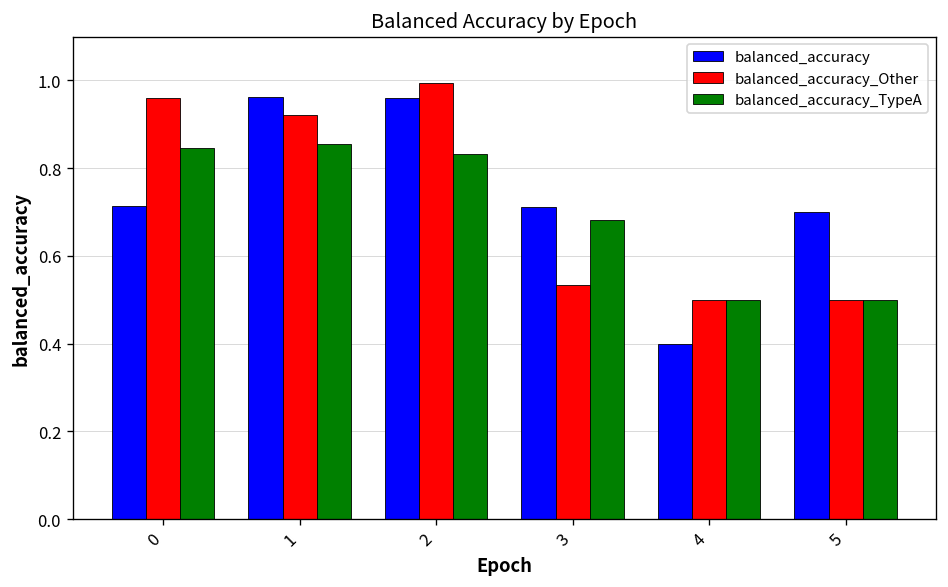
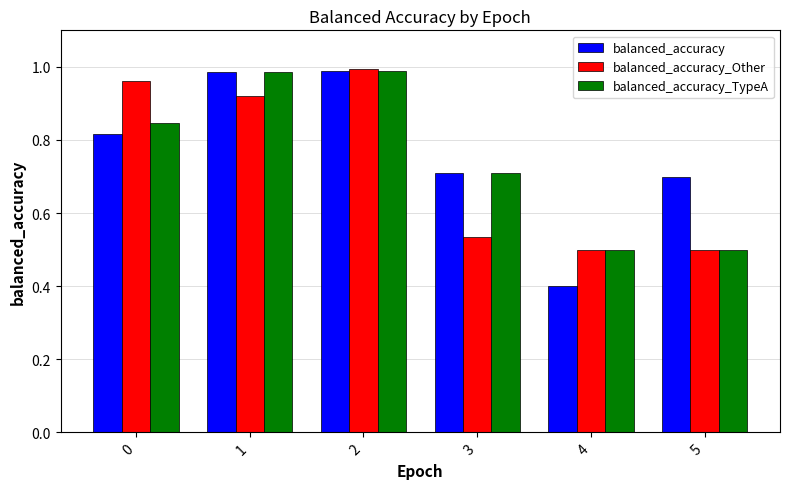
  {
    "balanced_accuracy": {
-     "0": 0.71,
-     "1": 0.96,
-     "2": 0.96,
+     "0": 0.82,
+     "1": 0.99,
+     "2": 0.99,
      "3": 0.71,
      "4": 0.40,
      "5": 0.70
    },
    "balanced_accuracy_Other": {
      "0": 0.96,
      "1": 0.92,
      "2": 0.99,
      "3": 0.53,
      "4": 0.50,
      "5": 0.50
    },
    "balanced_accuracy_TypeA": {
      "0": 0.85,
-     "1": 0.86,
-     "2": 0.83,
-     "3": 0.68,
+     "1": 0.99,
+     "2": 0.99,
+     "3": 0.71,
      "4": 0.50,
      "5": 0.50
    }
  }
